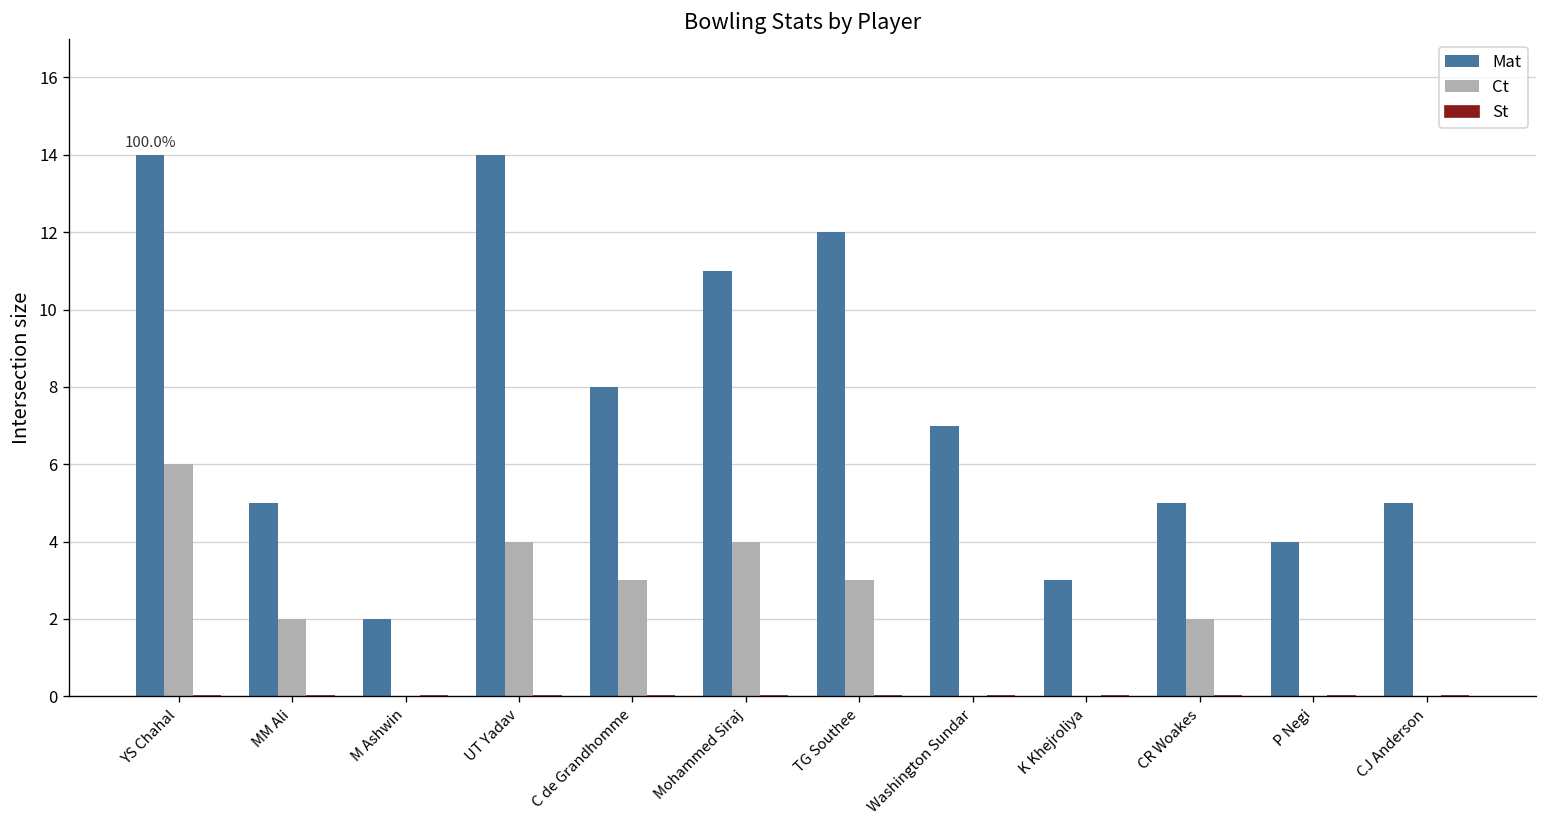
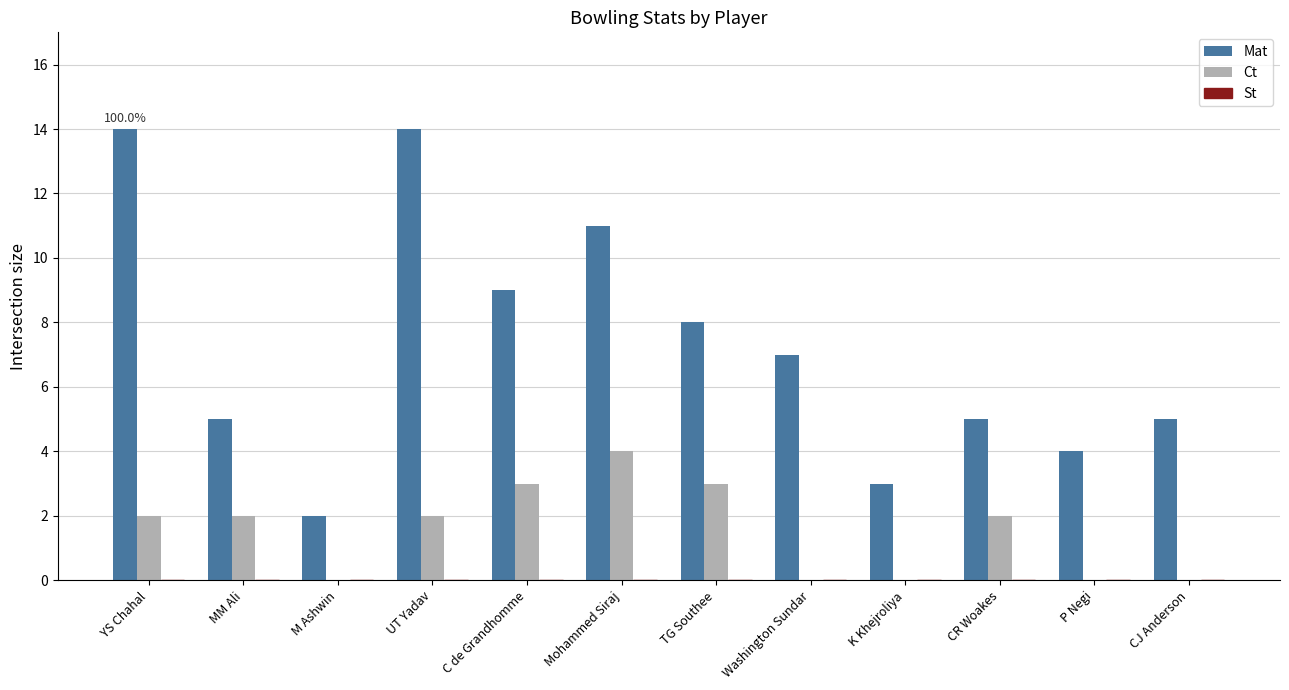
  {
    "Mat": {
      "MM Ali": 5,
      "M Ashwin": 2,
      "UT Yadav": 14,
-     "C de Grandhomme": 8,
+     "C de Grandhomme": 9,
      "Mohammed Siraj": 11,
-     "TG Southee": 12,
+     "TG Southee": 8,
      "Washington Sundar": 7,
      "K Khejroliya": 3,
      "CR Woakes": 5,
      "P Negi": 4,
      "CJ Anderson": 5
    },
    "Ct": {
-     "YS Chahal": 6,
+     "YS Chahal": 2,
      "MM Ali": 2,
      "M Ashwin": 0,
-     "UT Yadav": 4,
+     "UT Yadav": 2,
      "C de Grandhomme": 3,
      "Mohammed Siraj": 4,
      "TG Southee": 3,
      "Washington Sundar": 0,
      "K Khejroliya": 0,
      "CR Woakes": 2,
      "P Negi": 0,
      "CJ Anderson": 0
    },
    "St": {
      "YS Chahal": 0,
      "MM Ali": 0,
      "M Ashwin": 0,
      "UT Yadav": 0,
      "C de Grandhomme": 0,
      "Mohammed Siraj": 0,
      "TG Southee": 0,
      "Washington Sundar": 0,
      "K Khejroliya": 0,
      "CR Woakes": 0,
      "P Negi": 0,
      "CJ Anderson": 0
    }
  }
